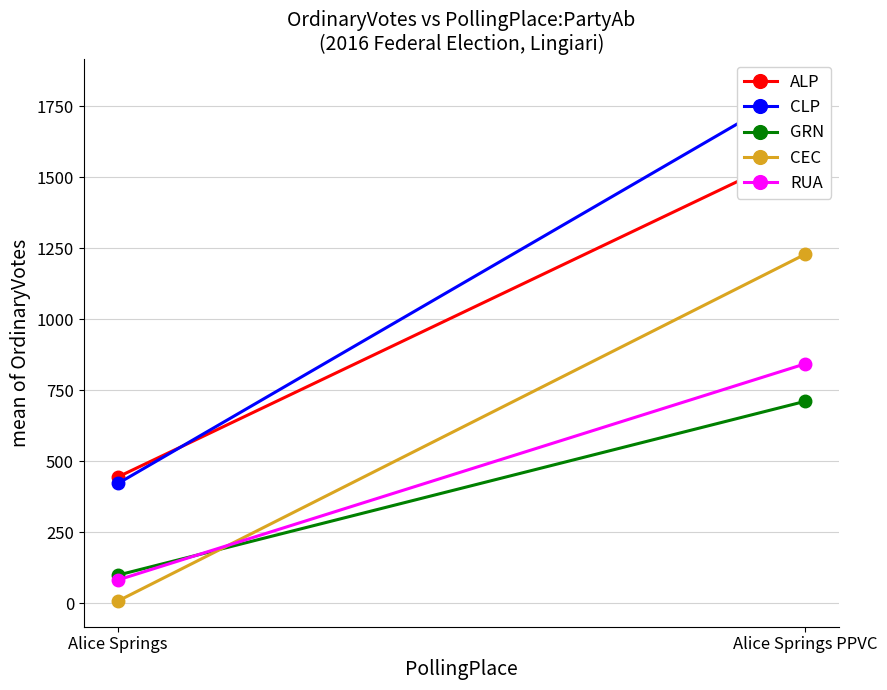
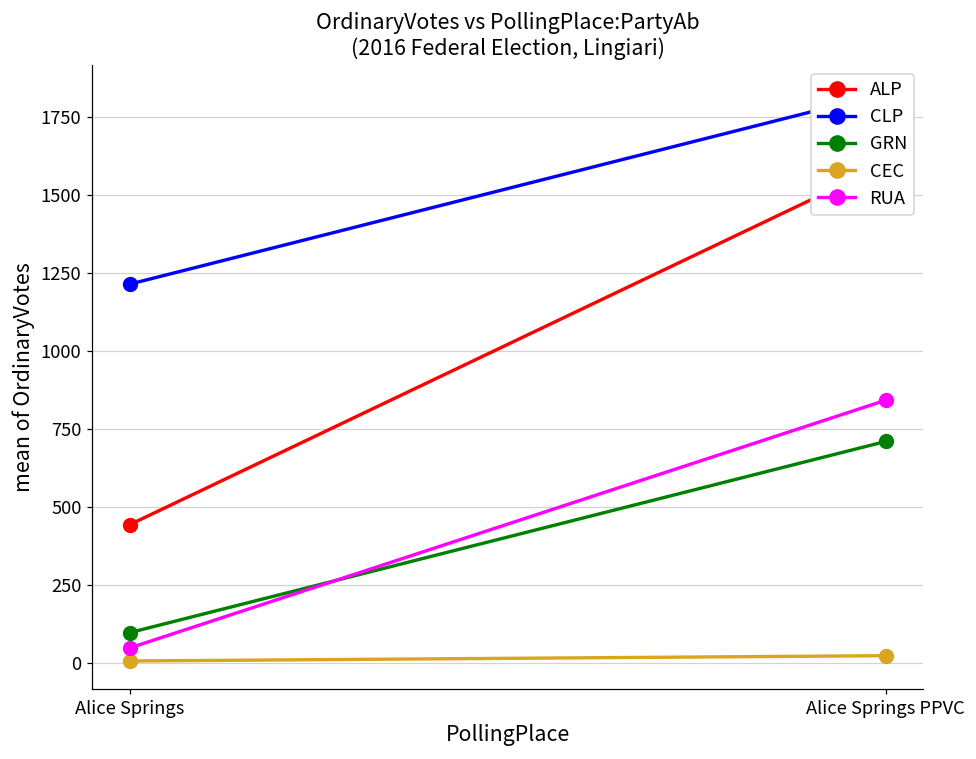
  {
    "ALP": {
      "Alice Springs": 450
    },
    "CLP": {
-     "Alice Springs": 420
+     "Alice Springs": 1220
    },
    "GRN": {
      "Alice Springs": 100,
      "Alice Springs PPVC": 710
    },
    "CEC": {
      "Alice Springs": 10,
-     "Alice Springs PPVC": 1230
+     "Alice Springs PPVC": 30
    },
    "RUA": {
-     "Alice Springs": 80,
+     "Alice Springs": 50,
      "Alice Springs PPVC": 840
    }
  }
